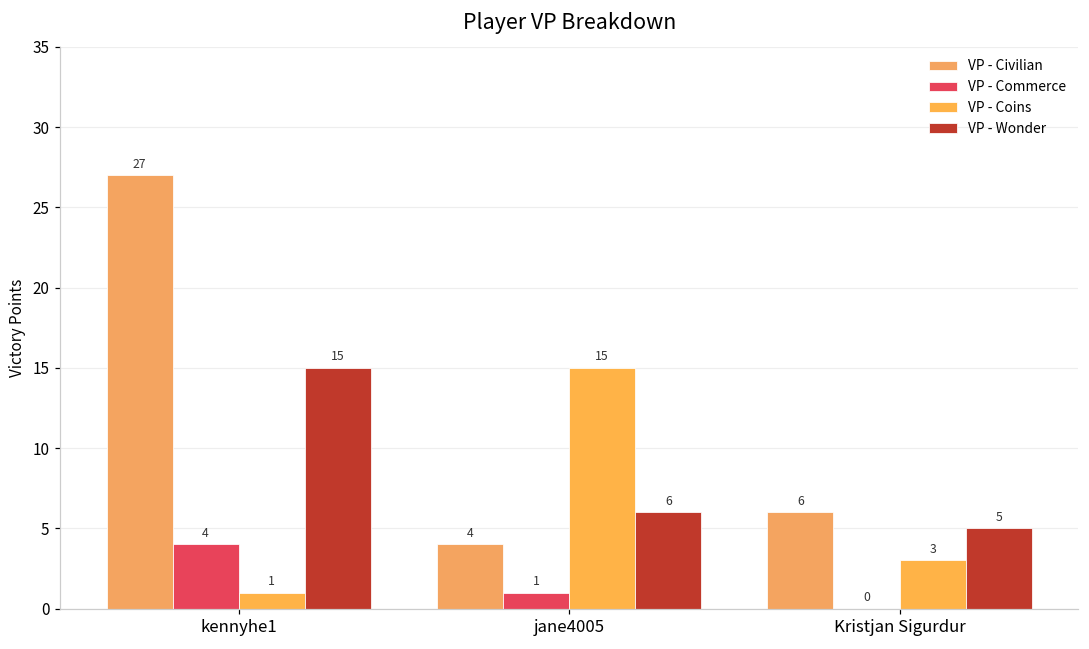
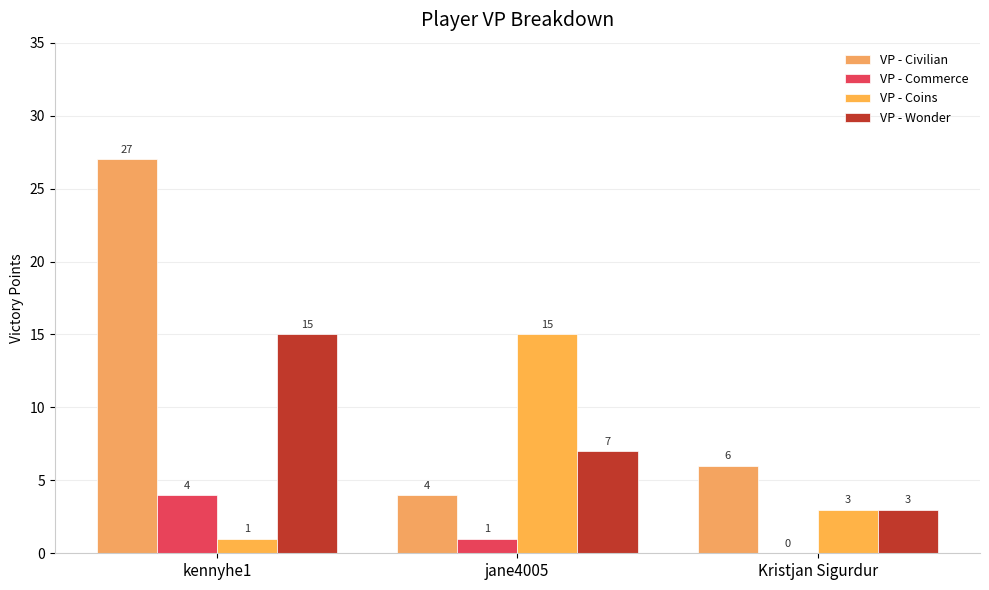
  {
    "VP - Commerce": {
      "kennyhe1": 4,
      "jane4005": 1,
      "Kristjan Sigurdur": 0
    },
    "VP - Wonder": {
      "kennyhe1": 15,
-     "jane4005": 6,
-     "Kristjan Sigurdur": 5
+     "jane4005": 7,
+     "Kristjan Sigurdur": 3
    }
  }
